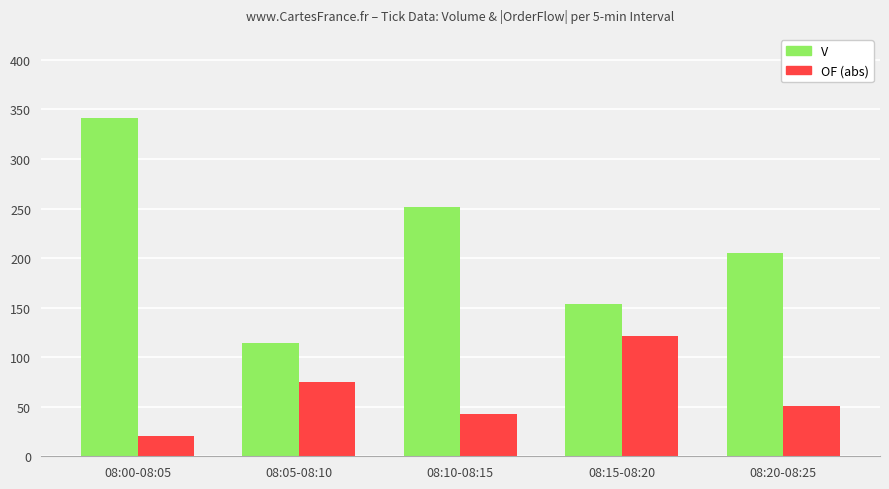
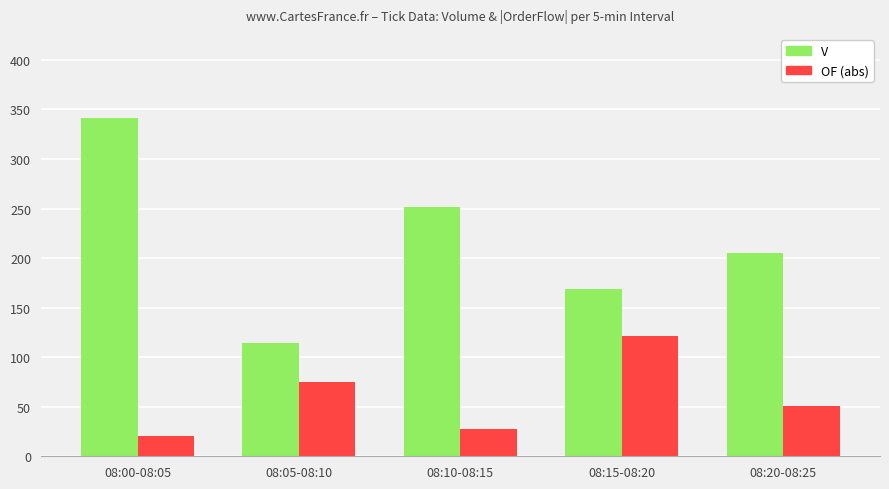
  {
    "V": {
      "08:00-08:05": 340,
      "08:05-08:10": 110,
      "08:10-08:15": 250,
-     "08:15-08:20": 150,
+     "08:15-08:20": 170,
      "08:20-08:25": 210
    },
    "OF (abs)": {
      "08:00-08:05": 20,
      "08:05-08:10": 80,
-     "08:10-08:15": 40,
+     "08:10-08:15": 30,
      "08:15-08:20": 120,
      "08:20-08:25": 50
    }
  }
